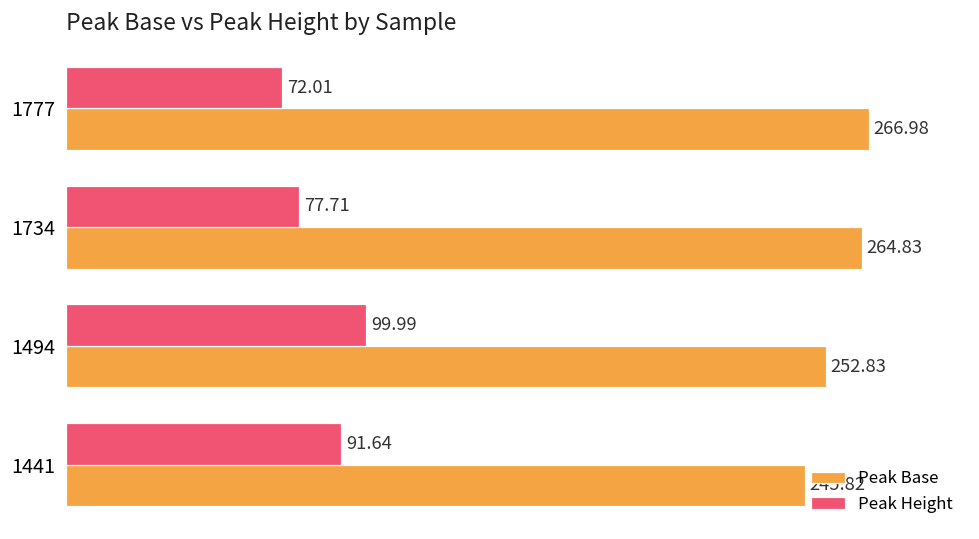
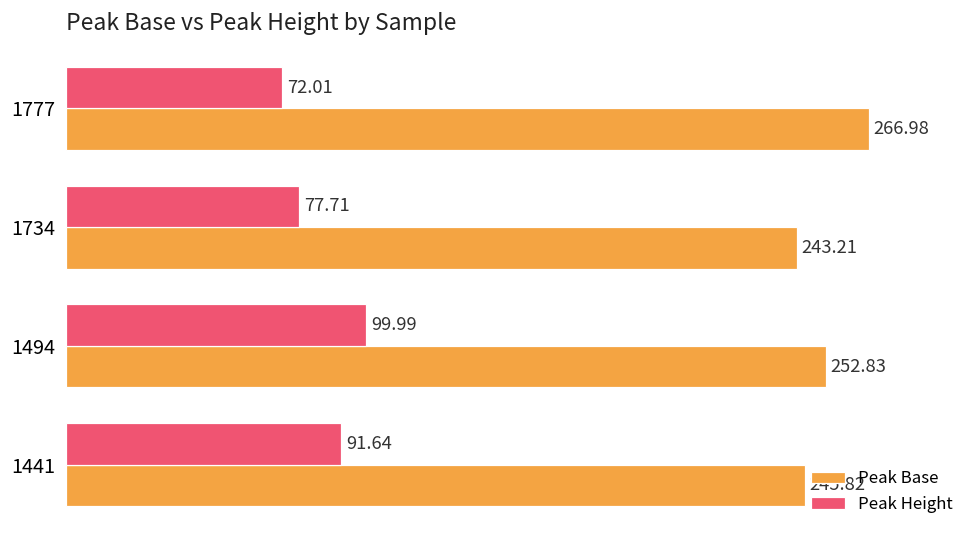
  {
    "Peak Base": {
      "1777": 266.98,
-     "1734": 264.83,
+     "1734": 243.21,
      "1494": 252.83,
      "1441": 245.82
    },
    "Peak Height": {
      "1777": 72.01,
      "1734": 77.71,
      "1494": 99.99,
      "1441": 91.64
    }
  }
